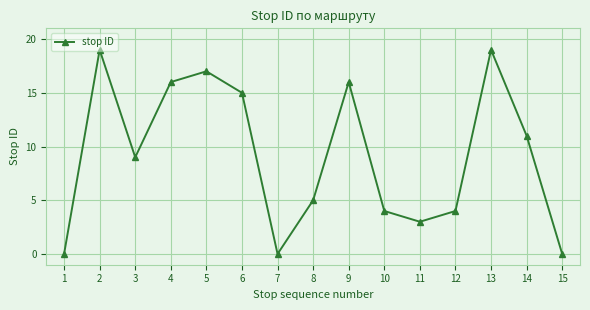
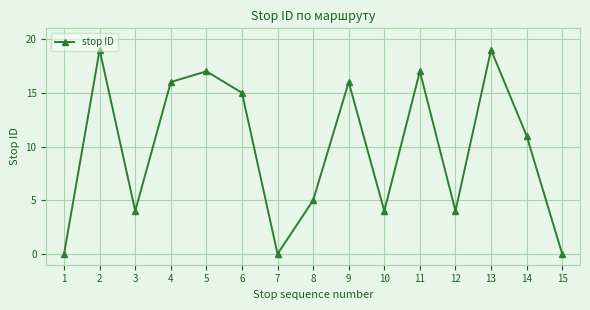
  {
    "1": 0,
-   "3": 9,
+   "3": 4,
    "4": 16,
    "5": 17,
    "6": 15,
    "7": 0,
    "8": 5,
    "9": 16,
    "10": 4,
-   "11": 3,
+   "11": 17,
    "12": 4,
    "13": 19,
    "14": 11,
    "15": 0
  }
